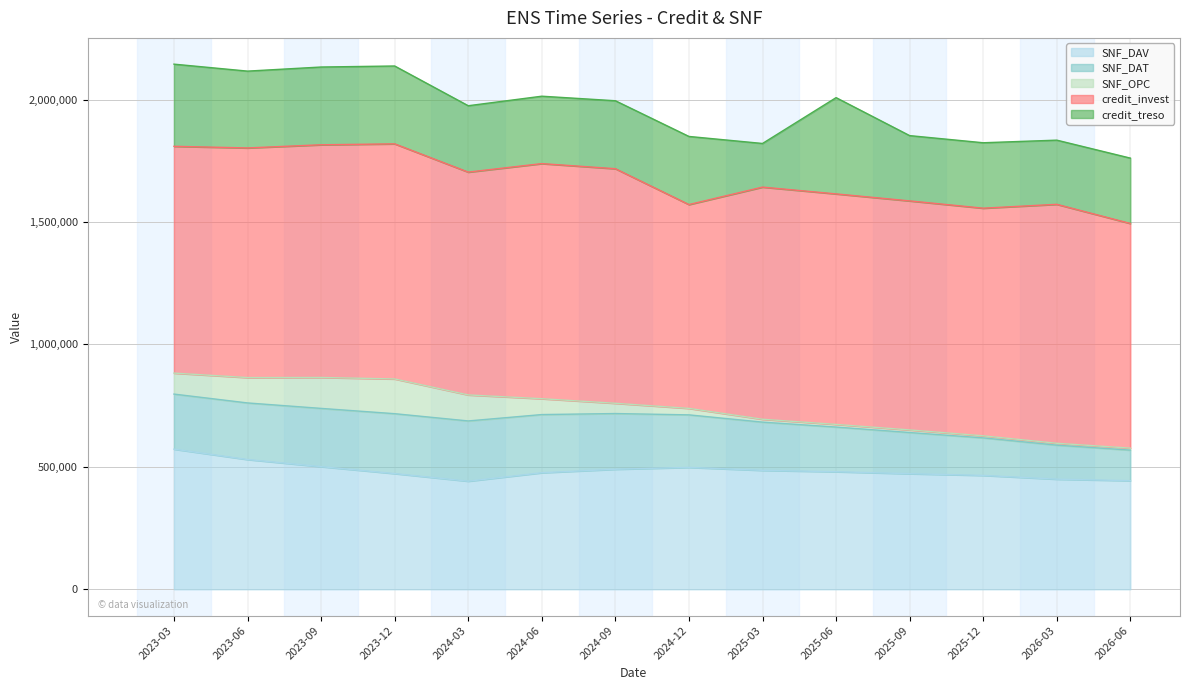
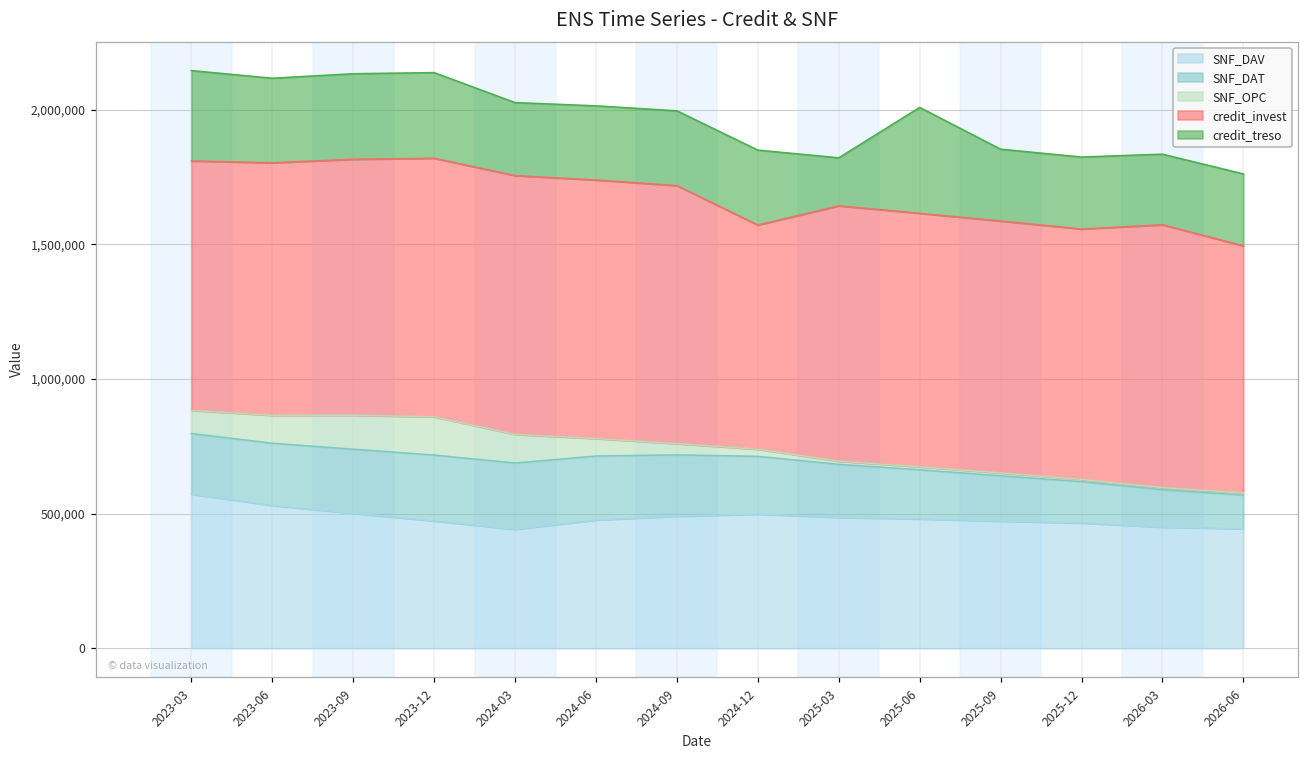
  {
    "credit_invest": {
      "2023-03": "930,000",
      "2023-06": "940,000",
      "2023-09": "950,000",
      "2023-12": "960,000",
-     "2024-03": "910,000",
+     "2024-03": "960,000",
      "2024-06": "960,000",
      "2024-09": "960,000",
      "2024-12": "830,000",
      "2025-03": "950,000",
      "2025-06": "940,000",
      "2025-09": "940,000",
      "2025-12": "930,000",
      "2026-03": "980,000",
      "2026-06": "920,000"
    },
    "credit_treso": {
      "2023-03": "340,000",
      "2023-06": "310,000",
      "2023-09": "320,000",
      "2023-12": "320,000",
      "2024-03": "270,000",
      "2024-06": "280,000",
      "2024-09": "280,000",
      "2024-12": "280,000",
      "2025-03": "180,000",
      "2025-06": "390,000",
      "2025-09": "270,000",
      "2025-12": "270,000",
      "2026-03": "260,000",
      "2026-06": "270,000"
    }
  }
